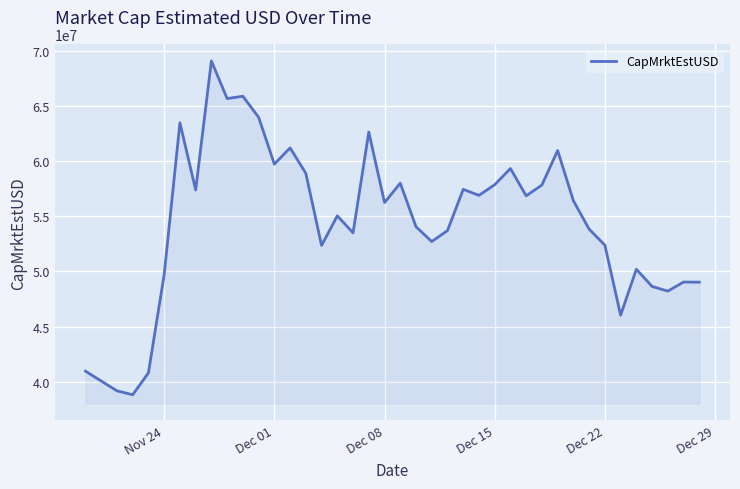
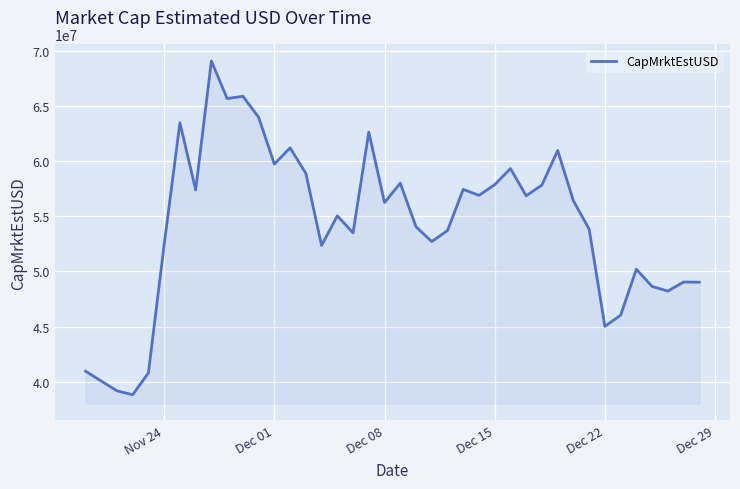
  {
-   "Nov 24": 49700000,
+   "Nov 24": 52500000,
    "Dec 01": 59700000,
    "Dec 08": 56200000,
    "Dec 15": 57900000,
-   "Dec 22": 52400000
+   "Dec 22": 45000000
  }
